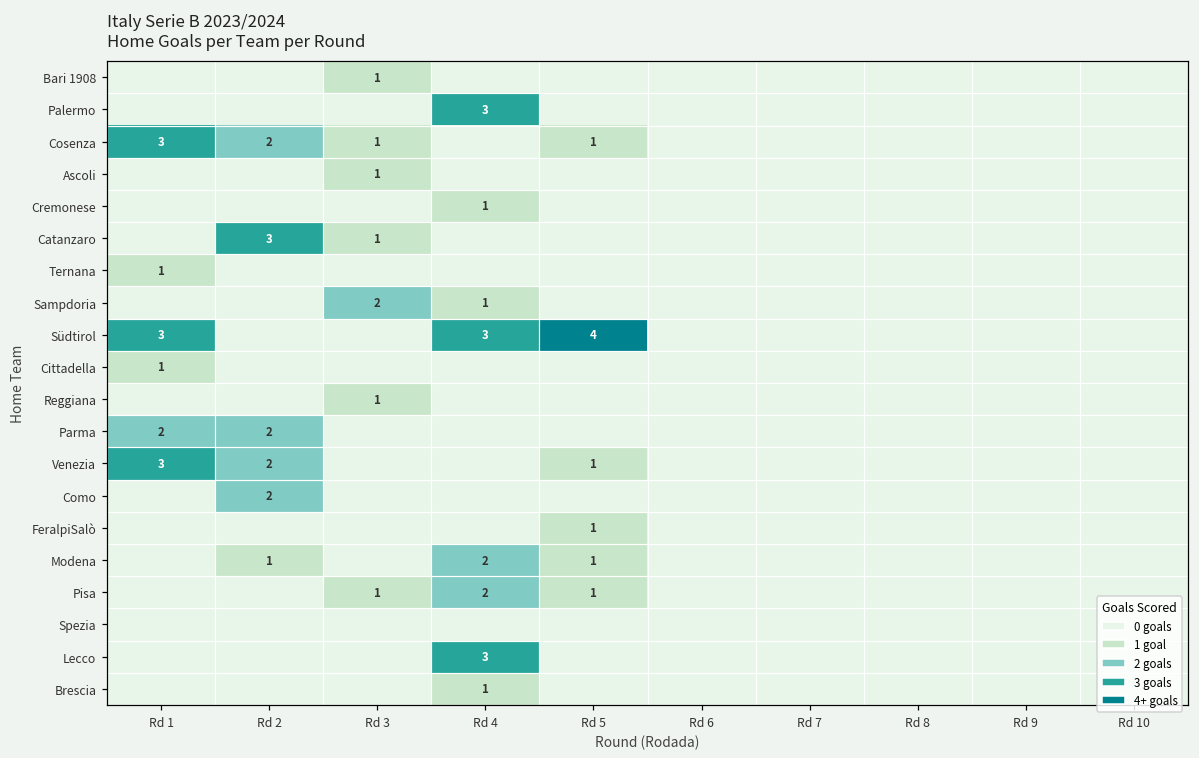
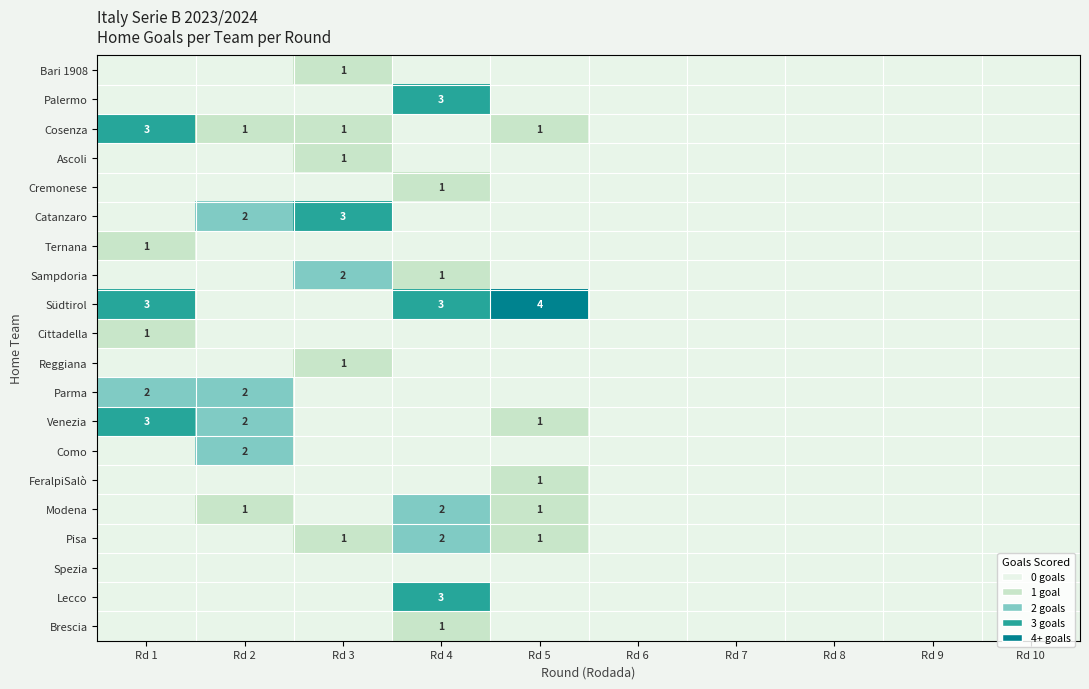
  {
    "Bari 1908": {
      "Rd 3": 1
    },
    "Palermo": {
      "Rd 4": 3
    },
    "Cosenza": {
      "Rd 1": 3,
-     "Rd 2": 2,
+     "Rd 2": 1,
      "Rd 3": 1,
      "Rd 5": 1
    },
    "Ascoli": {
      "Rd 3": 1
    },
    "Cremonese": {
      "Rd 4": 1
    },
    "Catanzaro": {
-     "Rd 2": 3,
-     "Rd 3": 1
+     "Rd 2": 2,
+     "Rd 3": 3
    },
    "Ternana": {
      "Rd 1": 1
    },
    "Sampdoria": {
      "Rd 3": 2,
      "Rd 4": 1
    },
    "Südtirol": {
      "Rd 1": 3,
      "Rd 4": 3,
      "Rd 5": 4
    },
    "Cittadella": {
      "Rd 1": 1
    },
    "Reggiana": {
      "Rd 3": 1
    },
    "Parma": {
      "Rd 1": 2,
      "Rd 2": 2
    },
    "Venezia": {
      "Rd 1": 3,
      "Rd 2": 2,
      "Rd 5": 1
    },
    "Como": {
      "Rd 2": 2
    },
    "FeralpiSalò": {
      "Rd 5": 1
    },
    "Modena": {
      "Rd 2": 1,
      "Rd 4": 2,
      "Rd 5": 1
    },
    "Pisa": {
      "Rd 3": 1,
      "Rd 4": 2,
      "Rd 5": 1
    },
    "Lecco": {
      "Rd 4": 3
    },
    "Brescia": {
      "Rd 4": 1
    }
  }
